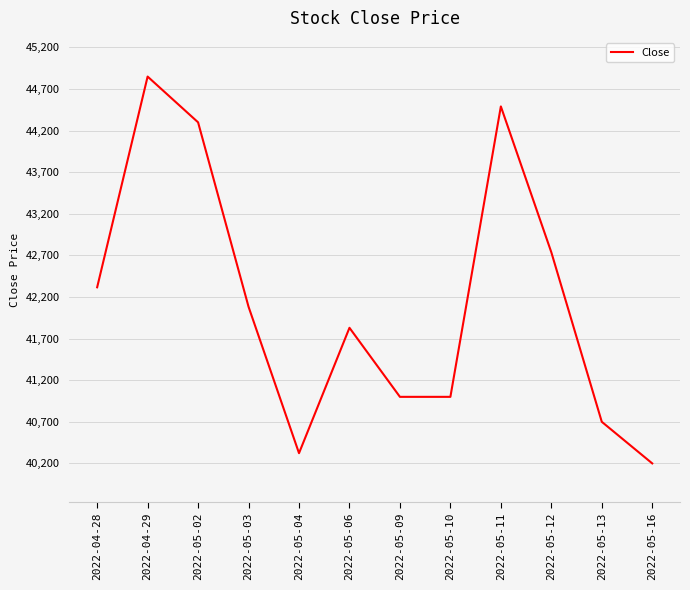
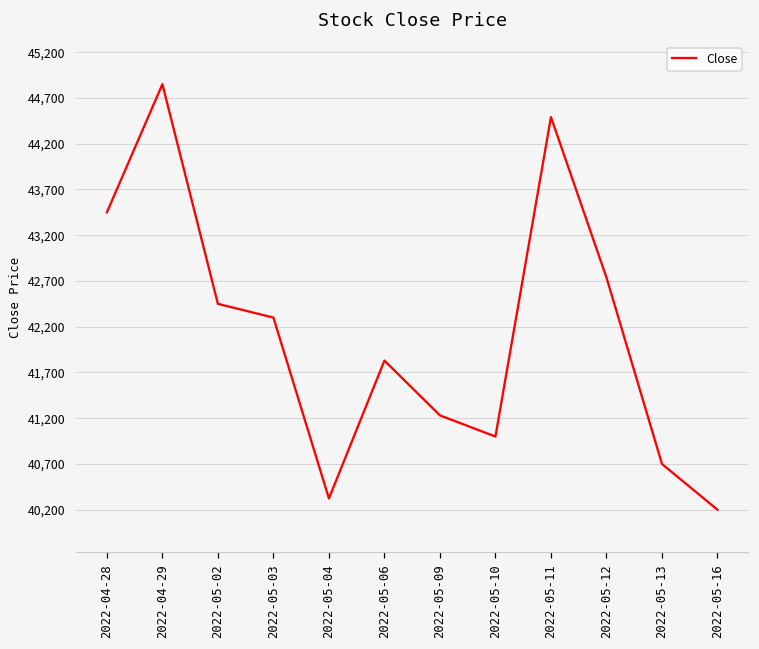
  {
-   "2022-04-28": "42,300",
+   "2022-04-28": "43,500",
    "2022-04-29": "44,900",
-   "2022-05-02": "44,300",
-   "2022-05-03": "42,100",
+   "2022-05-02": "42,500",
+   "2022-05-03": "42,300",
    "2022-05-04": "40,300",
    "2022-05-06": "41,800",
-   "2022-05-09": "41,000",
+   "2022-05-09": "41,200",
    "2022-05-10": "41,000",
    "2022-05-11": "44,500",
    "2022-05-12": "42,700",
    "2022-05-13": "40,700",
    "2022-05-16": "40,200"
  }
